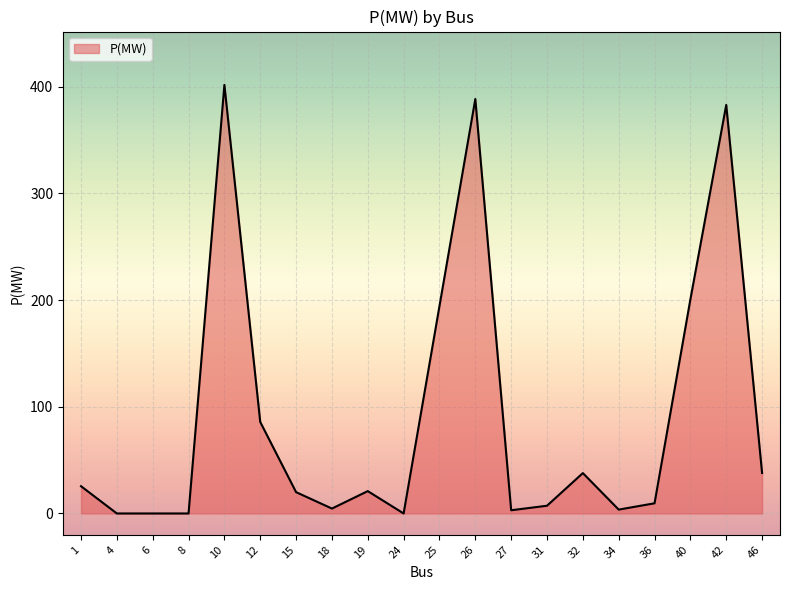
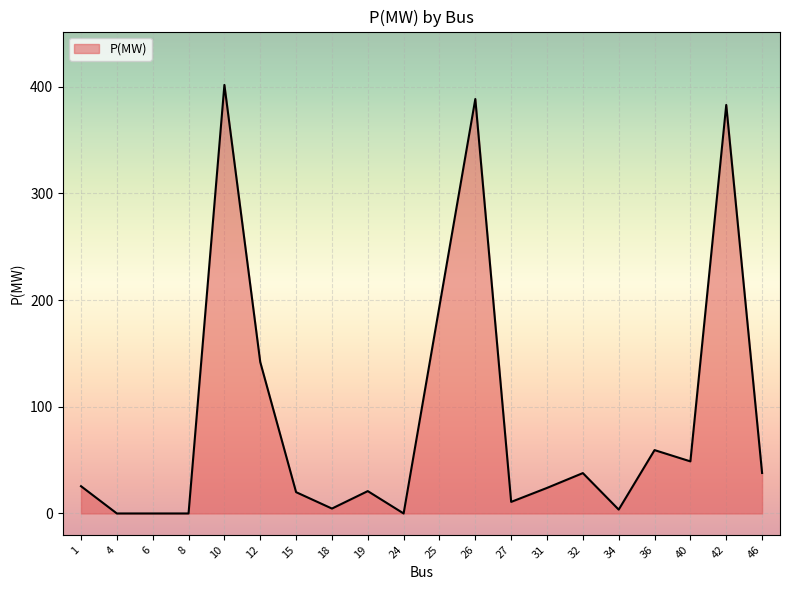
  {
    "1": 26,
    "4": 0,
    "6": 0,
    "8": 0,
    "10": 402,
-   "12": 86,
+   "12": 142,
    "15": 20,
    "18": 5,
    "19": 21,
    "24": 0,
    "25": 194,
    "26": 388,
-   "27": 3,
-   "31": 7,
+   "27": 11,
+   "31": 24,
    "32": 38,
    "34": 4,
-   "36": 10,
-   "40": 201,
+   "36": 59,
+   "40": 49,
    "42": 383,
    "46": 38
  }
